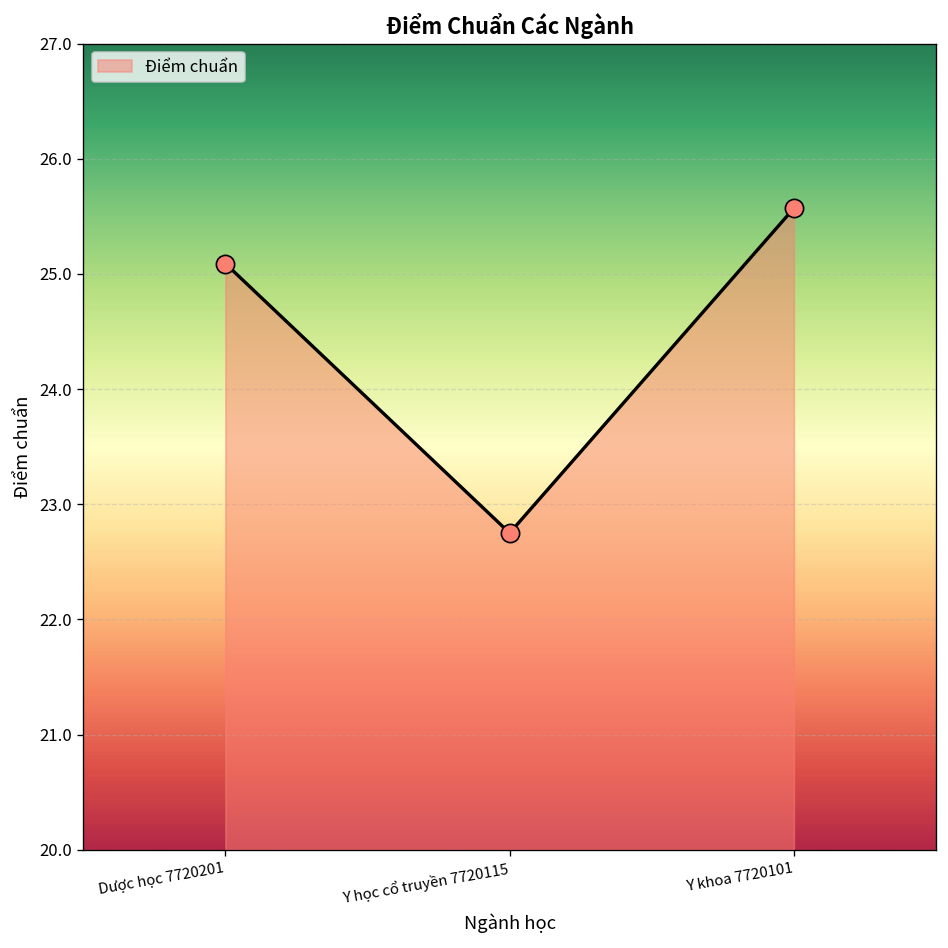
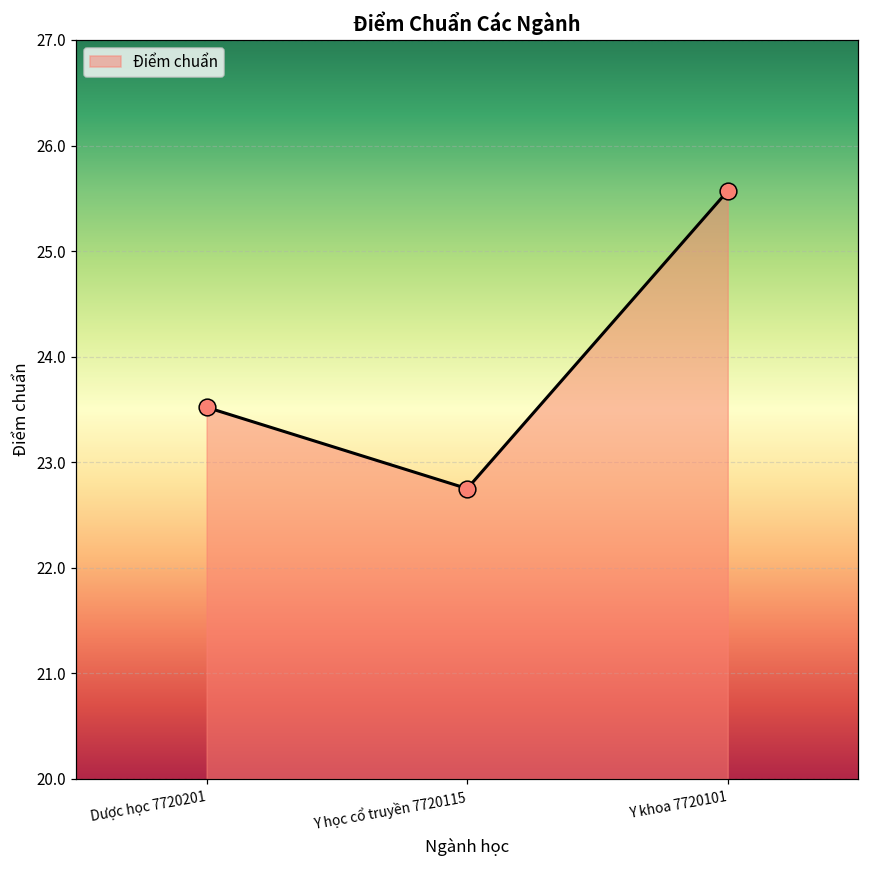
  {
-   "Dược học 7720201": 25.1,
+   "Dược học 7720201": 23.5,
    "Y học cổ truyền 7720115": 22.8,
    "Y khoa 7720101": 25.6
  }
